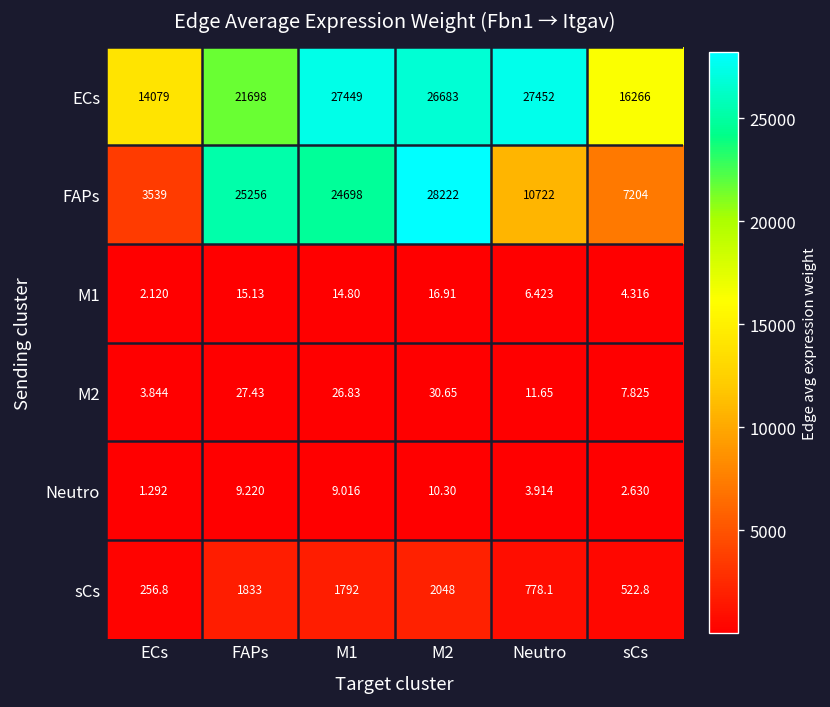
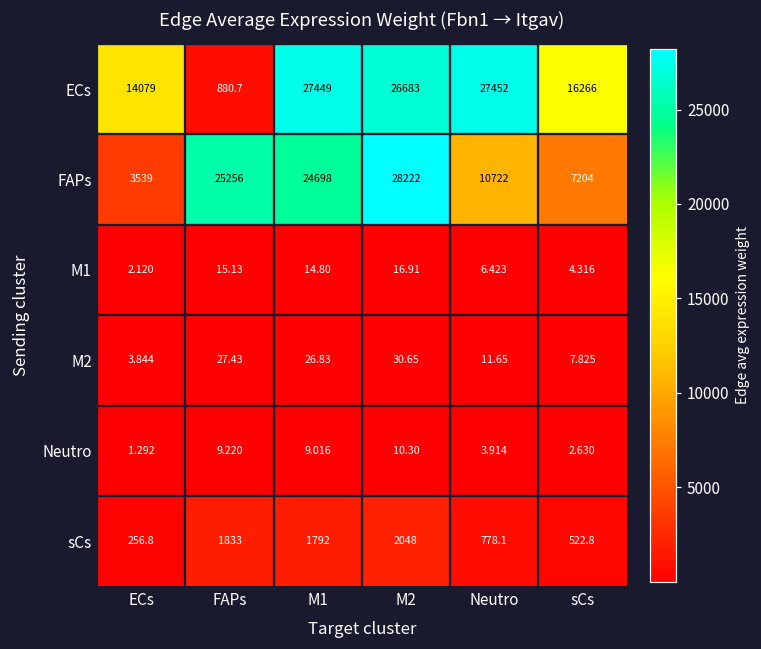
  {
    "ECs": {
      "ECs": 14079,
-     "FAPs": 21698,
+     "FAPs": 880.7,
      "M1": 27449,
      "M2": 26683,
      "Neutro": 27452,
      "sCs": 16266
    },
    "FAPs": {
      "ECs": 3539,
      "FAPs": 25256,
      "M1": 24698,
      "M2": 28222,
      "Neutro": 10722,
      "sCs": 7204
    },
    "M1": {
      "ECs": 2.120,
      "FAPs": 15.13,
      "M1": 14.80,
      "M2": 16.91,
      "Neutro": 6.423,
      "sCs": 4.316
    },
    "M2": {
      "ECs": 3.844,
      "FAPs": 27.43,
      "M1": 26.83,
      "M2": 30.65,
      "Neutro": 11.65,
      "sCs": 7.825
    },
    "Neutro": {
      "ECs": 1.292,
      "FAPs": 9.220,
      "M1": 9.016,
      "M2": 10.30,
      "Neutro": 3.914,
      "sCs": 2.630
    },
    "sCs": {
      "ECs": 256.8,
      "FAPs": 1833,
      "M1": 1792,
      "M2": 2048,
      "Neutro": 778.1,
      "sCs": 522.8
    }
  }
